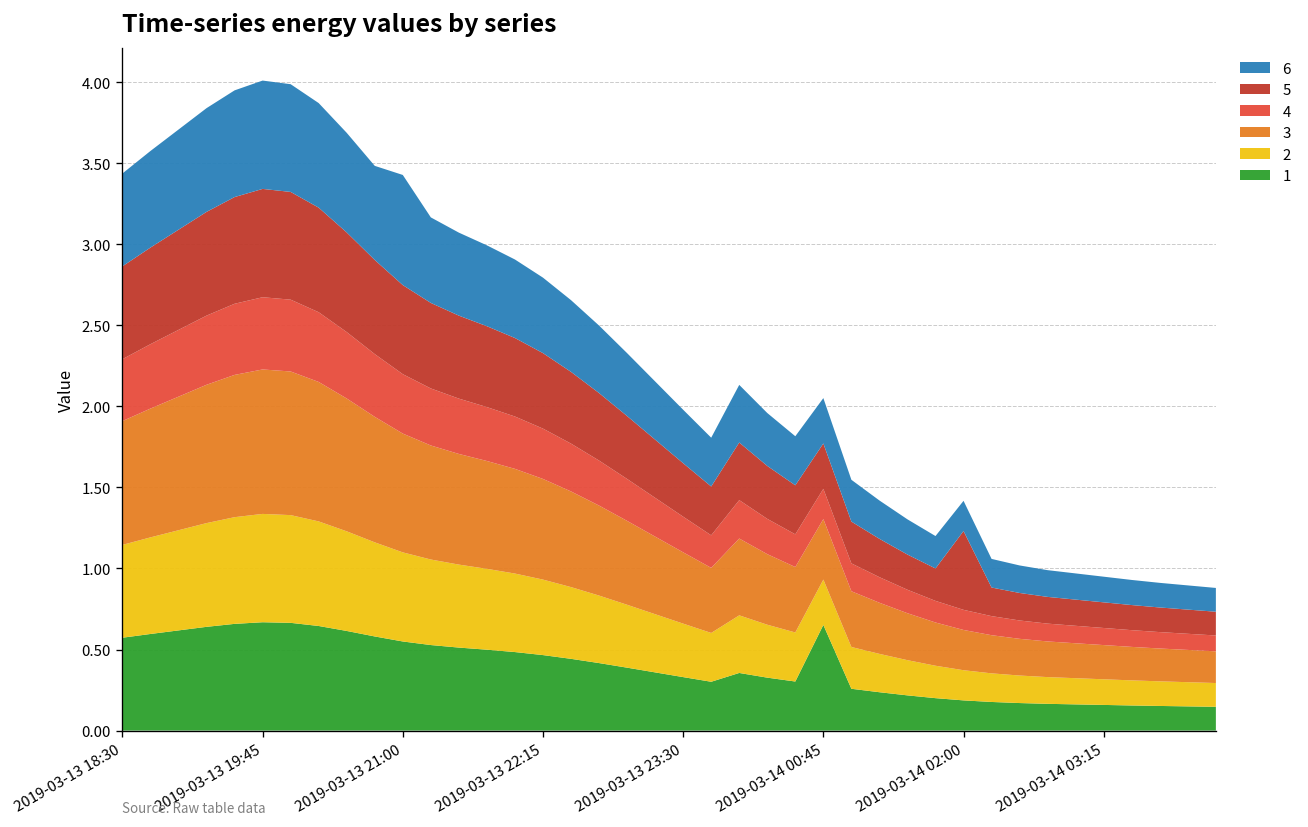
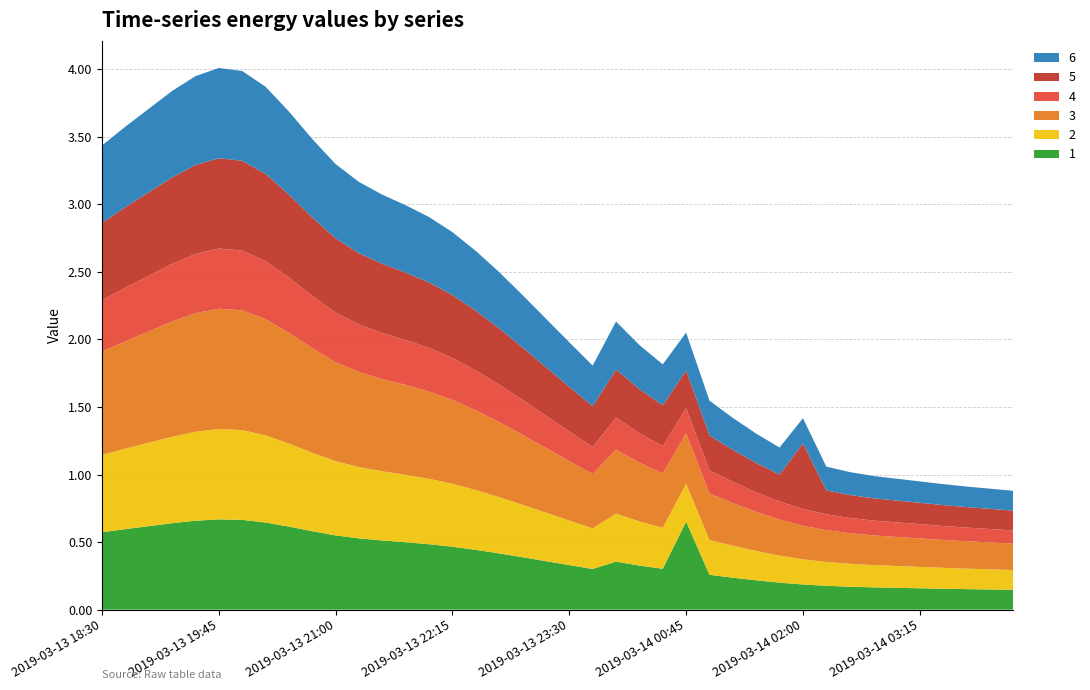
  {
    "1": {
      "2019-03-13 18:30": 0.57,
      "2019-03-13 19:45": 0.67,
      "2019-03-13 21:00": 0.55,
      "2019-03-13 22:15": 0.47,
      "2019-03-13 23:30": 0.33,
      "2019-03-14 00:45": 0.65,
      "2019-03-14 02:00": 0.19,
      "2019-03-14 03:15": 0.16
    },
    "2": {
      "2019-03-13 18:30": 0.57,
      "2019-03-13 19:45": 0.67,
      "2019-03-13 21:00": 0.55,
      "2019-03-13 22:15": 0.47,
      "2019-03-13 23:30": 0.33,
      "2019-03-14 00:45": 0.28,
      "2019-03-14 02:00": 0.19,
      "2019-03-14 03:15": 0.16
    },
    "6": {
      "2019-03-13 18:30": 0.57,
      "2019-03-13 19:45": 0.67,
-     "2019-03-13 21:00": 0.68,
+     "2019-03-13 21:00": 0.55,
      "2019-03-13 22:15": 0.47,
      "2019-03-13 23:30": 0.33,
      "2019-03-14 00:45": 0.28,
      "2019-03-14 02:00": 0.19,
      "2019-03-14 03:15": 0.16
    }
  }
